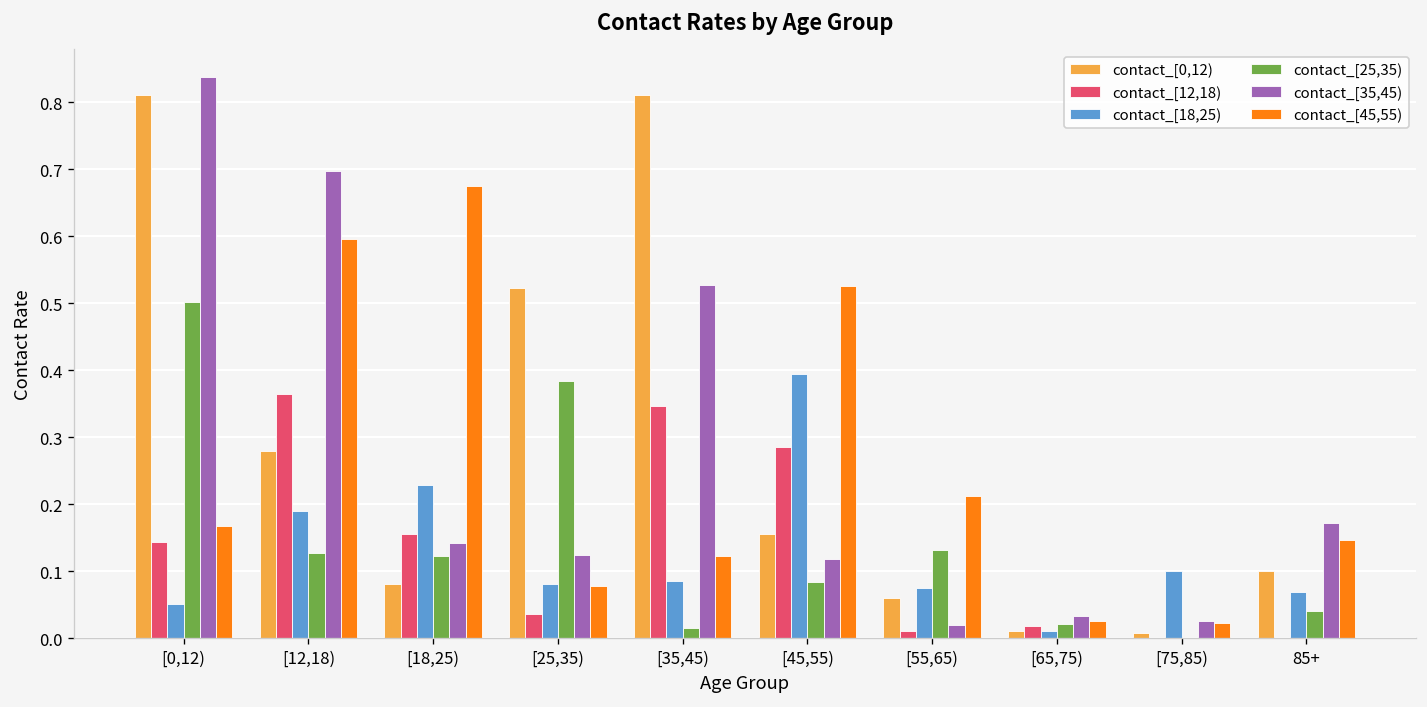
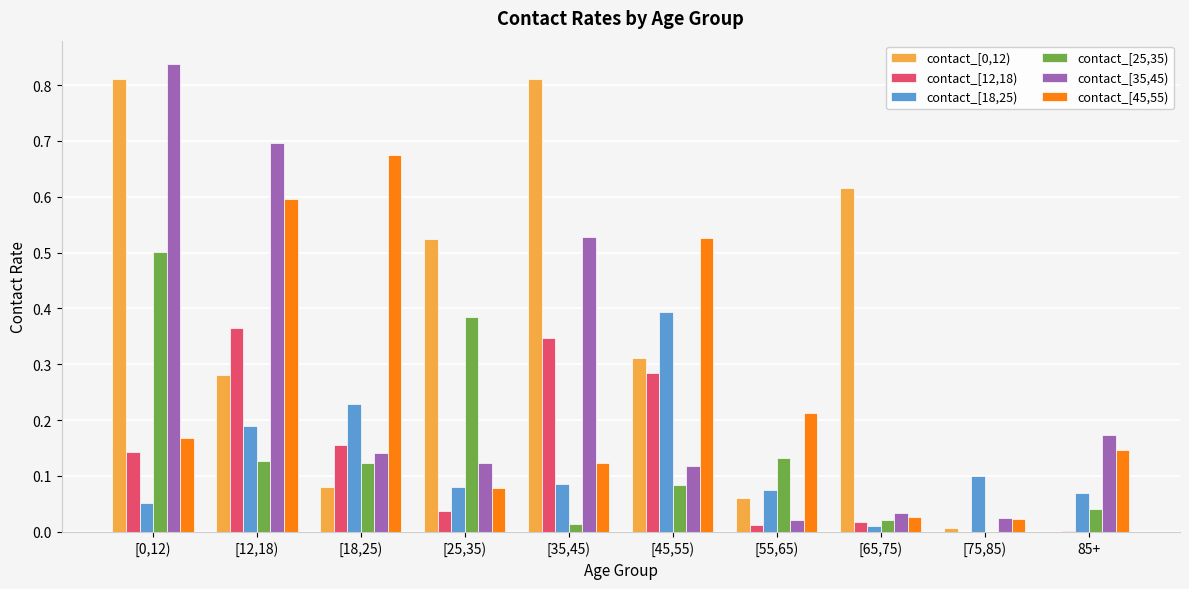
  {
    "contact_[0,12)": {
      "[0,12)": 0.81,
      "[12,18)": 0.28,
      "[18,25)": 0.08,
      "[25,35)": 0.52,
      "[35,45)": 0.81,
-     "[45,55)": 0.16,
+     "[45,55)": 0.31,
      "[55,65)": 0.06,
-     "[65,75)": 0.01,
+     "[65,75)": 0.62,
      "[75,85)": 0.01,
-     "85+": 0.1
+     "85+": 0.0
    },
    "contact_[12,18)": {
      "[0,12)": 0.14,
      "[12,18)": 0.36,
      "[18,25)": 0.16,
      "[25,35)": 0.04,
      "[35,45)": 0.35,
      "[45,55)": 0.28,
      "[55,65)": 0.01,
      "[65,75)": 0.02,
      "[75,85)": 0.00
    },
    "contact_[18,25)": {
      "[0,12)": 0.05,
      "[12,18)": 0.19,
      "[18,25)": 0.23,
      "[25,35)": 0.08,
      "[35,45)": 0.09,
      "[45,55)": 0.39,
      "[55,65)": 0.07,
      "[65,75)": 0.01,
      "[75,85)": 0.10,
      "85+": 0.07
    },
    "contact_[25,35)": {
      "[0,12)": 0.50,
      "[12,18)": 0.13,
      "[18,25)": 0.12,
      "[25,35)": 0.38,
      "[35,45)": 0.01,
      "[45,55)": 0.08,
      "[55,65)": 0.13,
      "[65,75)": 0.02,
      "[75,85)": 0.00,
      "85+": 0.04
    },
    "contact_[35,45)": {
      "[0,12)": 0.84,
      "[12,18)": 0.70,
      "[18,25)": 0.14,
      "[25,35)": 0.12,
      "[35,45)": 0.53,
      "[45,55)": 0.12,
      "[55,65)": 0.02,
      "[65,75)": 0.03,
      "[75,85)": 0.03,
      "85+": 0.17
    },
    "contact_[45,55)": {
      "[0,12)": 0.17,
      "[12,18)": 0.60,
      "[18,25)": 0.67,
      "[25,35)": 0.08,
      "[35,45)": 0.12,
      "[45,55)": 0.53,
      "[55,65)": 0.21,
      "[65,75)": 0.03,
      "[75,85)": 0.02,
      "85+": 0.15
    }
  }
